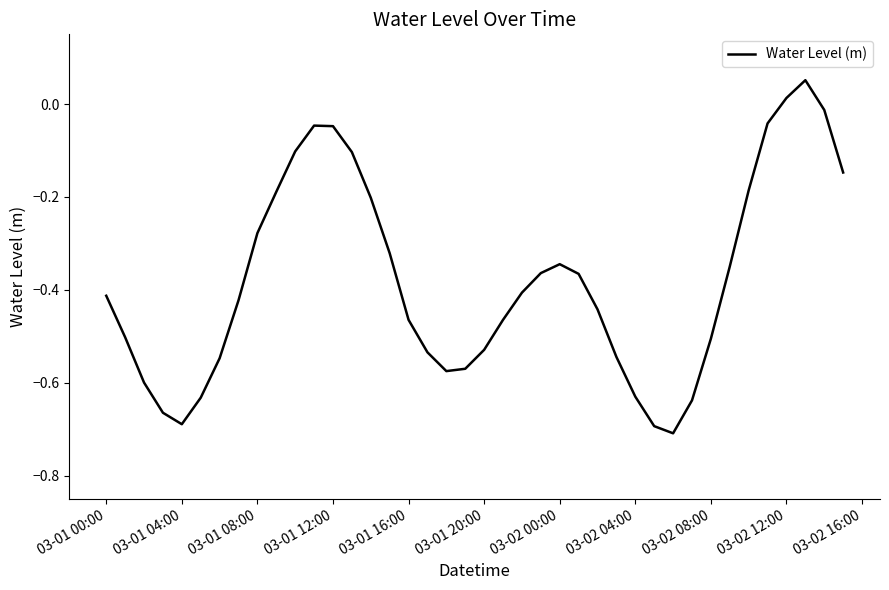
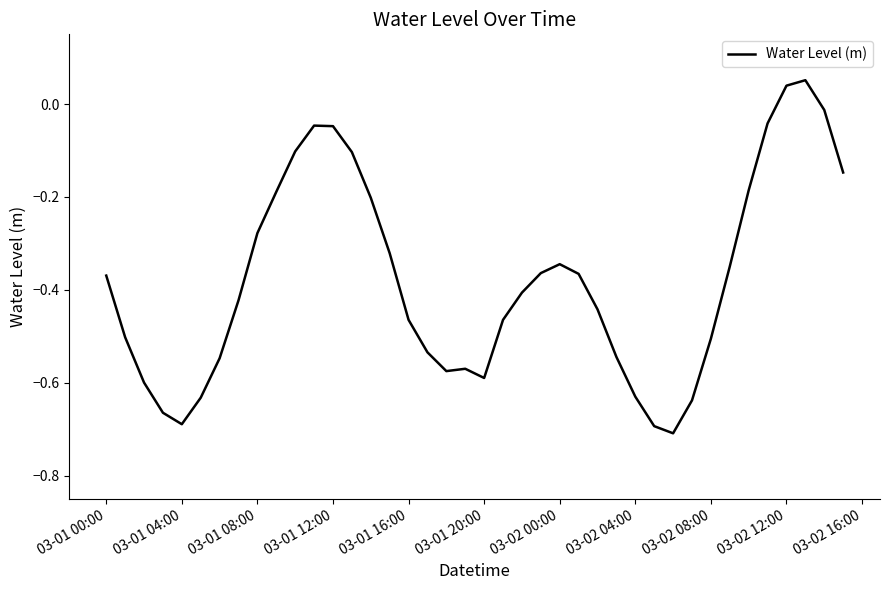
  {
-   "03-01 00:00": -0.41,
+   "03-01 00:00": -0.37,
    "03-01 04:00": -0.69,
    "03-01 08:00": -0.28,
    "03-01 12:00": -0.05,
    "03-01 16:00": -0.46,
-   "03-01 20:00": -0.53,
+   "03-01 20:00": -0.59,
    "03-02 00:00": -0.34,
    "03-02 04:00": -0.63,
    "03-02 08:00": -0.51,
-   "03-02 12:00": 0.01
+   "03-02 12:00": 0.04
  }
